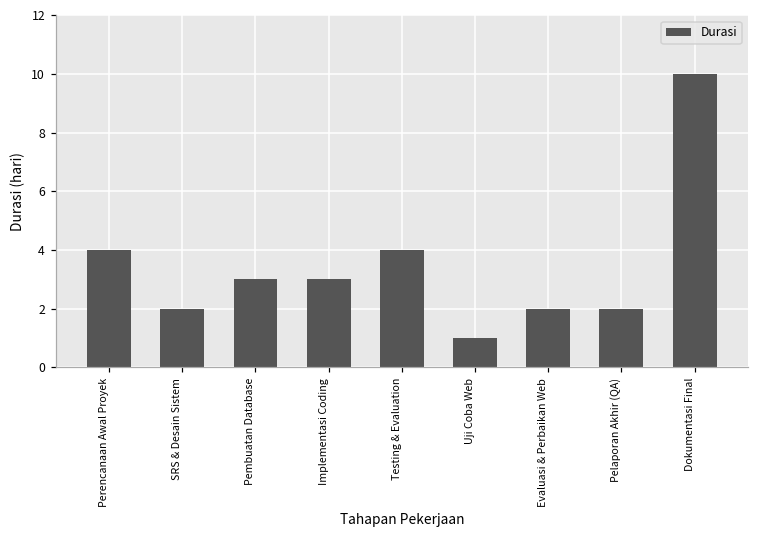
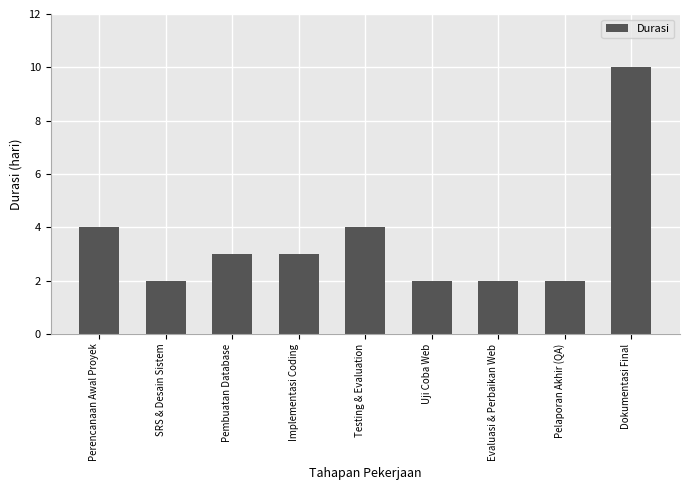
  {
    "Perencanaan Awal Proyek": 4,
    "SRS & Desain Sistem": 2,
    "Pembuatan Database": 3,
    "Implementasi Coding": 3,
    "Testing & Evaluation": 4,
-   "Uji Coba Web": 1,
+   "Uji Coba Web": 2,
    "Evaluasi & Perbaikan Web": 2,
    "Pelaporan Akhir (QA)": 2,
    "Dokumentasi Final": 10
  }
